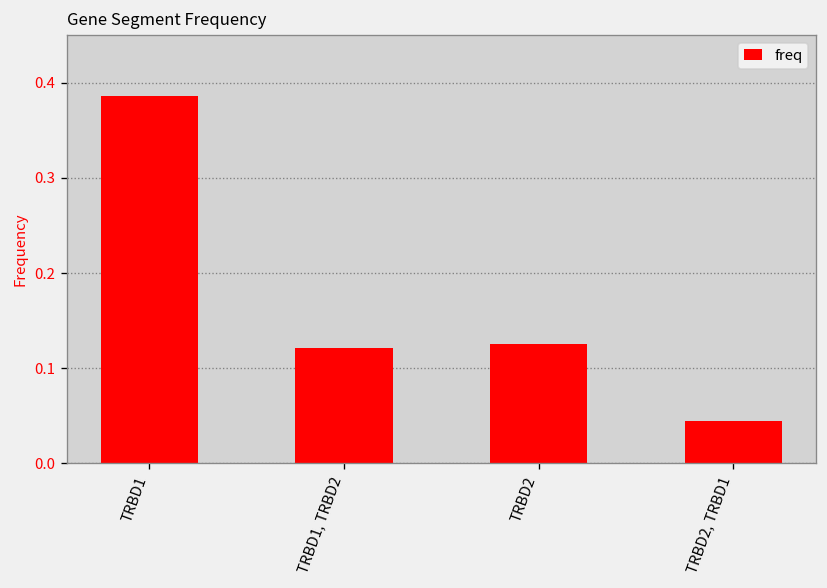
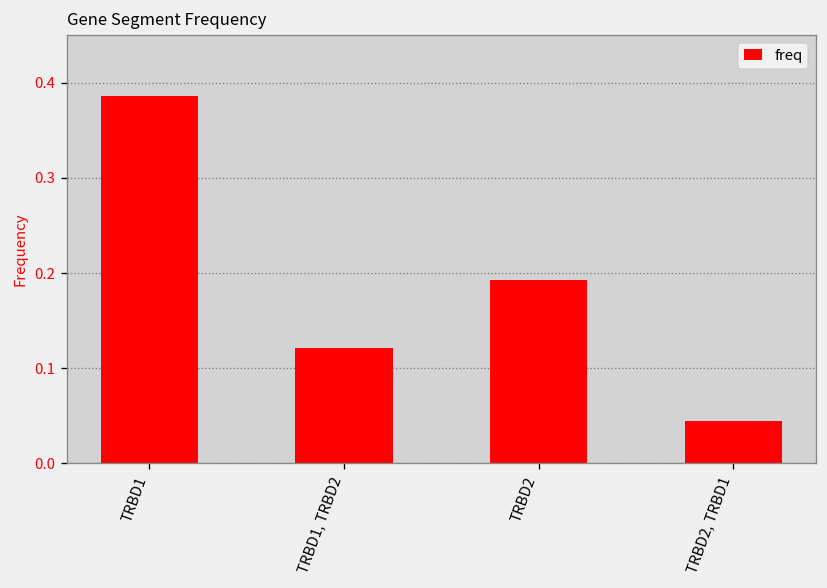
  {
    "TRBD1": 0.39,
    "TRBD1, TRBD2": 0.12,
-   "TRBD2": 0.13,
+   "TRBD2": 0.19,
    "TRBD2, TRBD1": 0.04
  }
